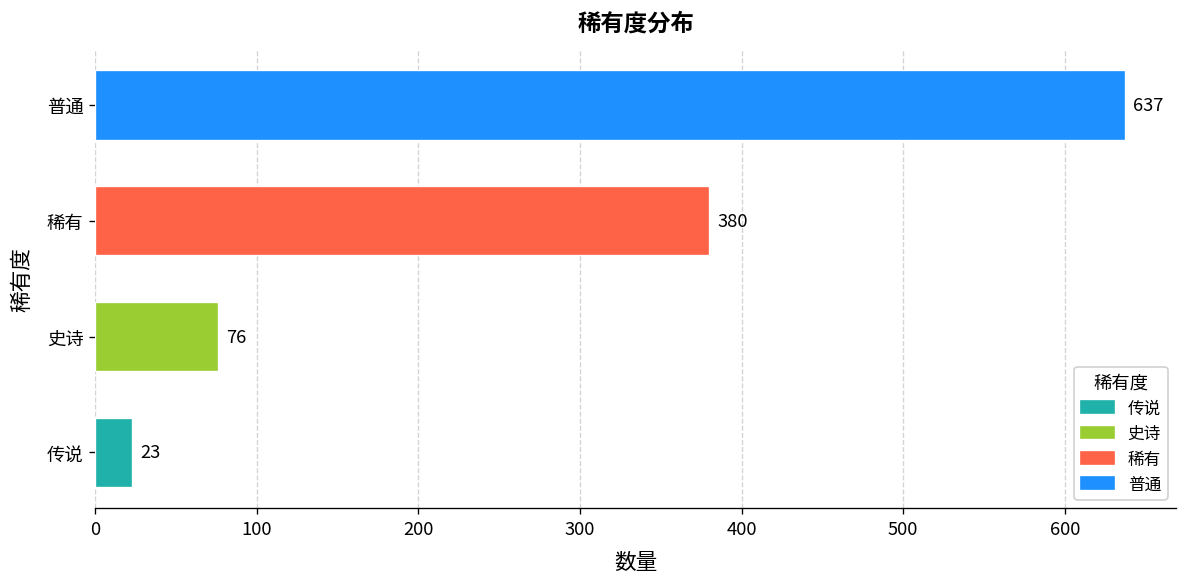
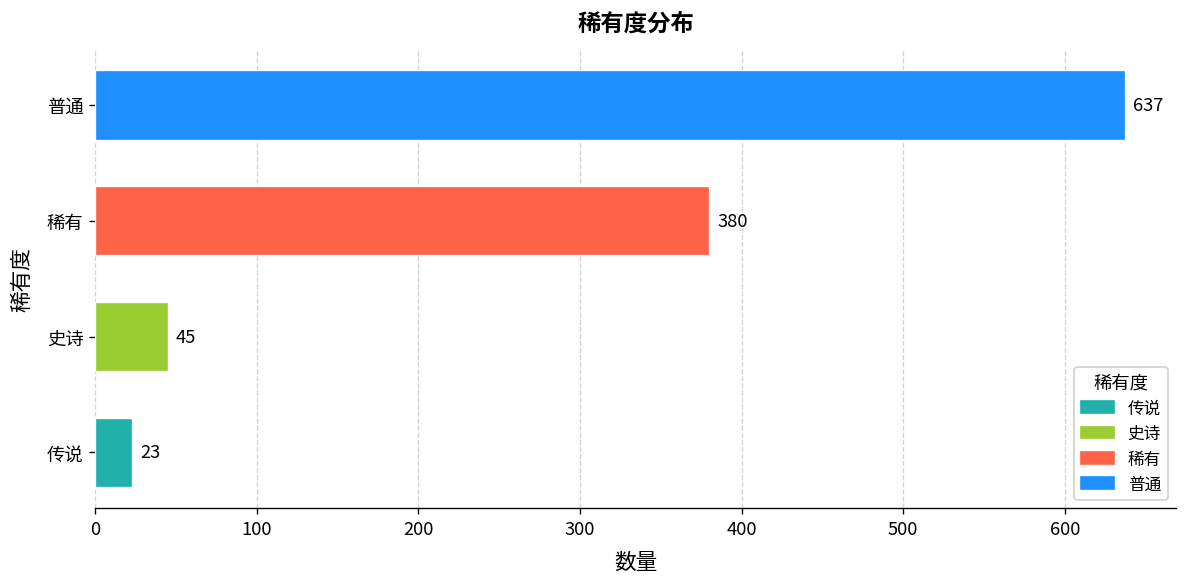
  {
    "普通": 637,
    "稀有": 380,
-   "史诗": 76,
+   "史诗": 45,
    "传说": 23
  }
